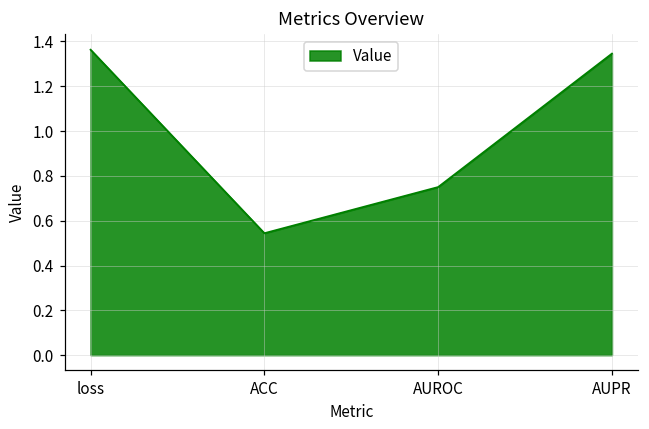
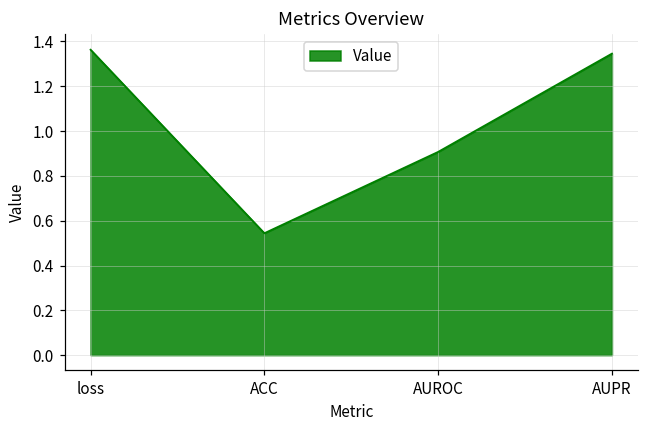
  {
    "loss": 1.36,
    "ACC": 0.54,
-   "AUROC": 0.75,
+   "AUROC": 0.91,
    "AUPR": 1.35
  }
